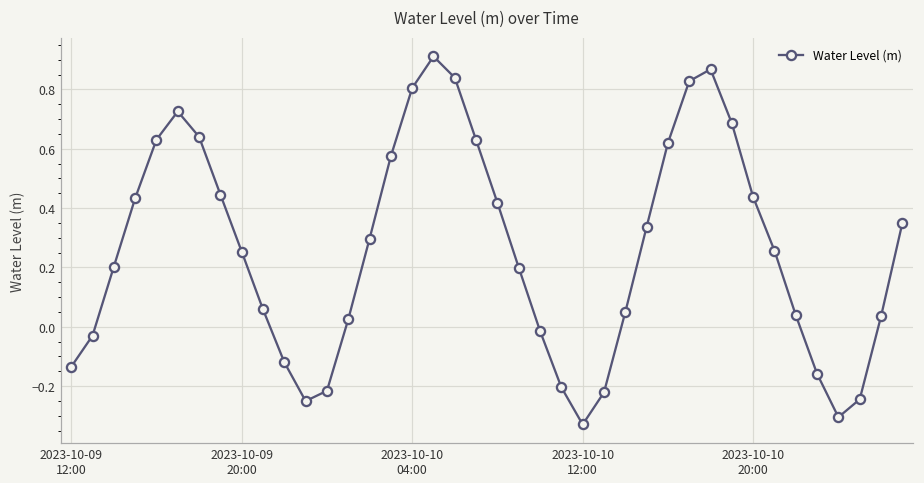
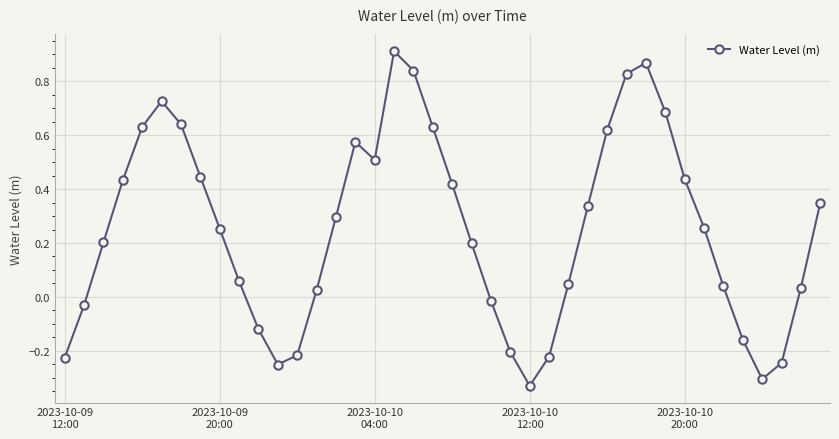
  {
-   "2023-10-09 12:00": -0.14,
+   "2023-10-09 12:00": -0.23,
    "2023-10-09 20:00": 0.25,
-   "2023-10-10 04:00": 0.80,
+   "2023-10-10 04:00": 0.51,
    "2023-10-10 12:00": -0.33,
    "2023-10-10 20:00": 0.44
  }
